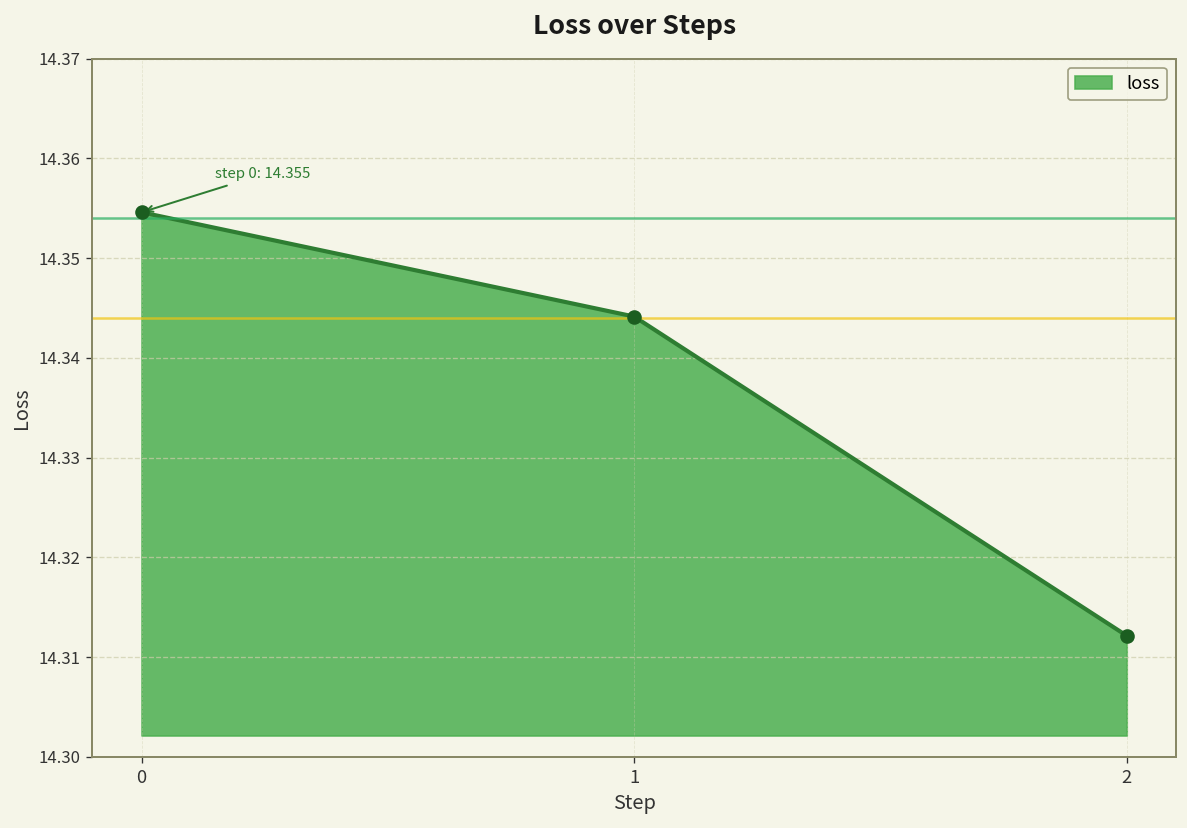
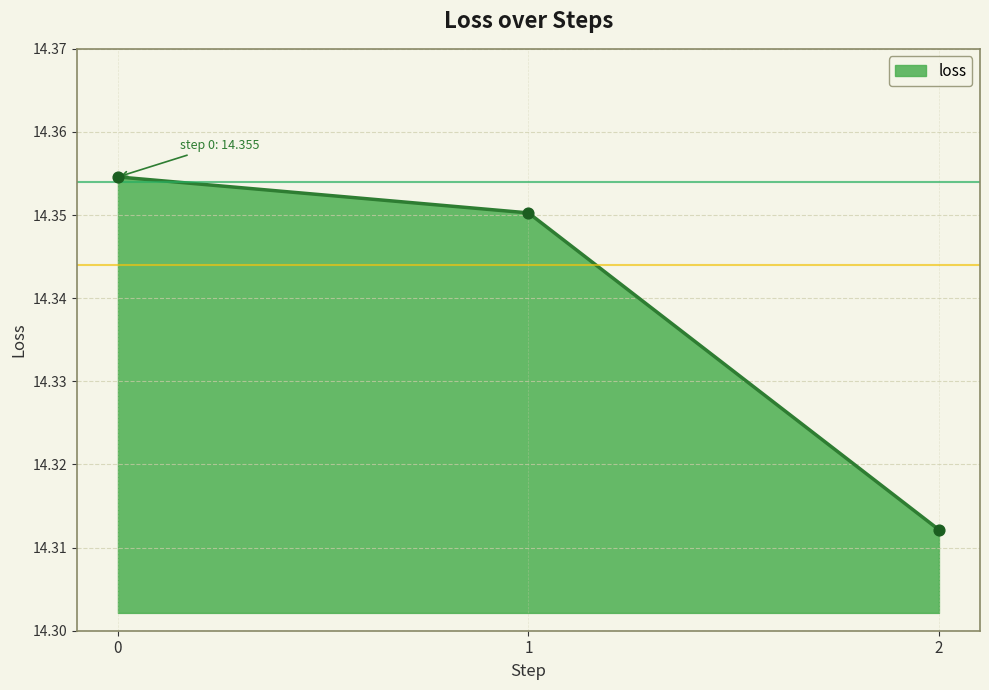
  {
-   "1": 14.344,
+   "1": 14.350,
    "2": 14.312
  }
